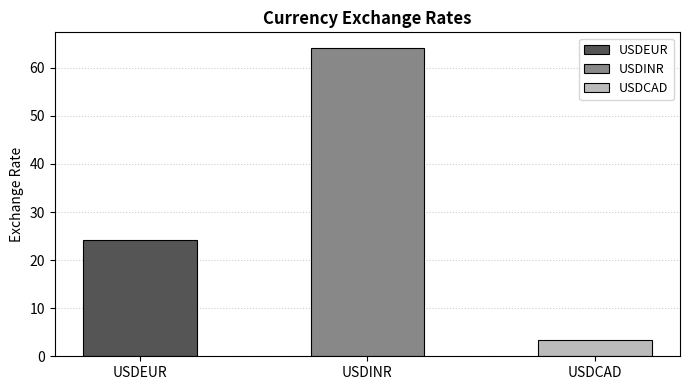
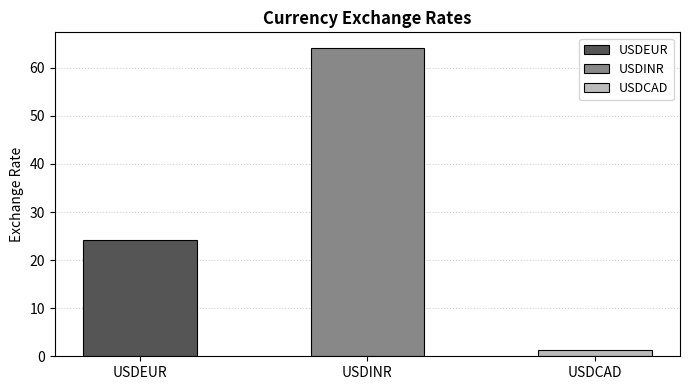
  {
    "USDEUR": 24,
    "USDINR": 64,
-   "USDCAD": 3
+   "USDCAD": 1
  }
